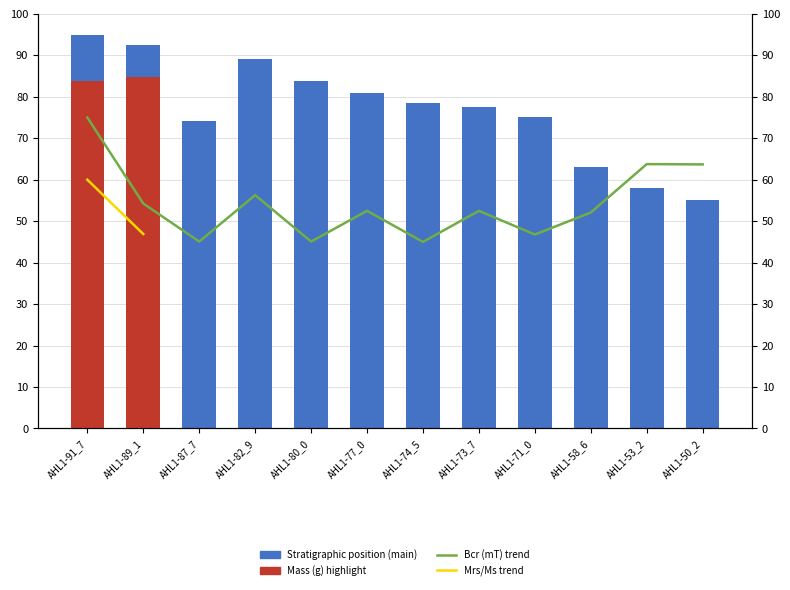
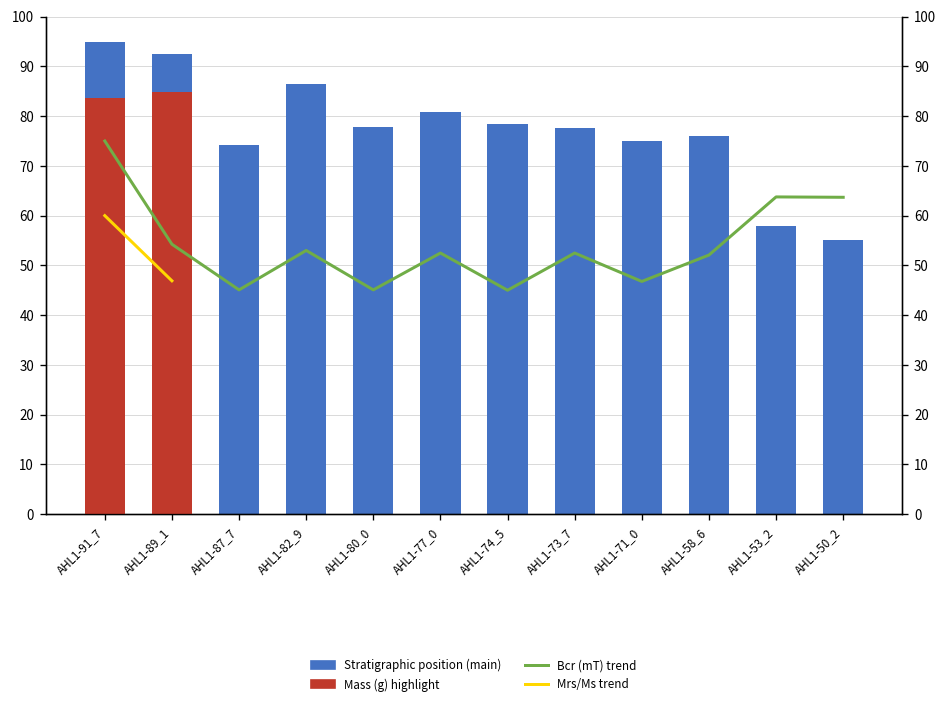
  {
    "Stratigraphic position (main)": {
      "AHL1-91_7": 95,
      "AHL1-89_1": 92,
      "AHL1-87_7": 74,
-     "AHL1-82_9": 89,
-     "AHL1-80_0": 84,
+     "AHL1-82_9": 87,
+     "AHL1-80_0": 78,
      "AHL1-77_0": 81,
      "AHL1-74_5": 78,
      "AHL1-73_7": 78,
      "AHL1-71_0": 75,
-     "AHL1-58_6": 63,
+     "AHL1-58_6": 76,
      "AHL1-53_2": 58,
      "AHL1-50_2": 55
    },
    "Bcr (mT) trend": {
      "AHL1-91_7": 75,
      "AHL1-89_1": 54,
      "AHL1-87_7": 45,
-     "AHL1-82_9": 56,
+     "AHL1-82_9": 53,
      "AHL1-80_0": 45,
      "AHL1-77_0": 52,
      "AHL1-74_5": 45,
      "AHL1-73_7": 52,
      "AHL1-71_0": 47,
      "AHL1-58_6": 52,
      "AHL1-53_2": 64,
      "AHL1-50_2": 64
    }
  }
